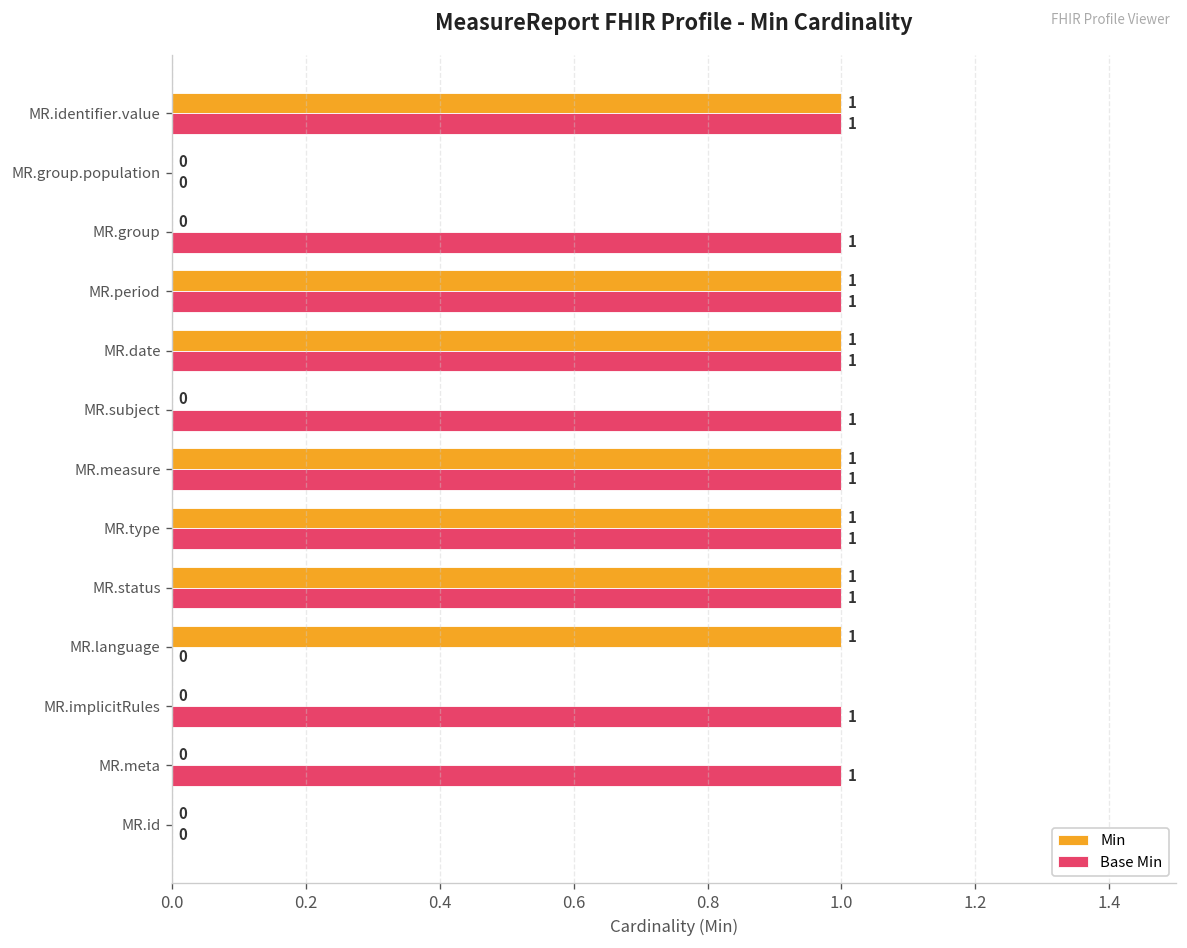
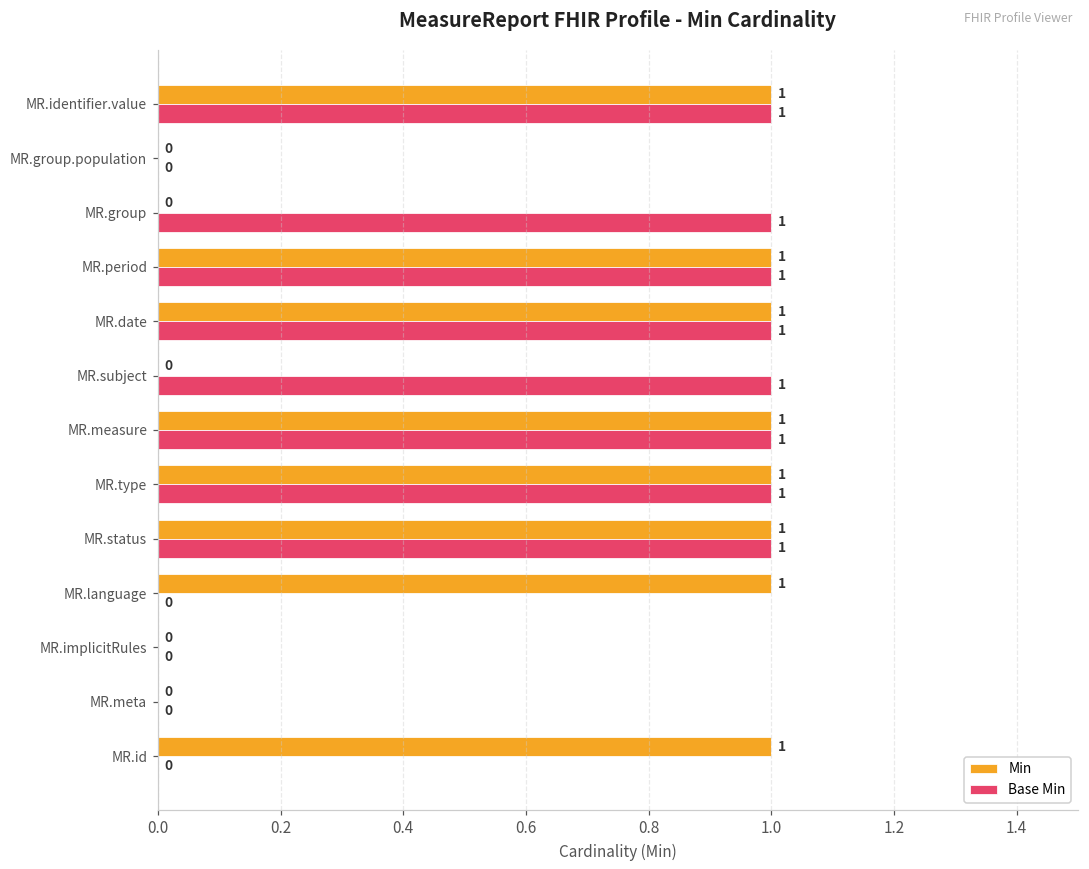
  {
    "Min": {
      "MR.identifier.value": 1,
      "MR.group.population": 0,
      "MR.group": 0,
      "MR.period": 1,
      "MR.date": 1,
      "MR.subject": 0,
      "MR.measure": 1,
      "MR.type": 1,
      "MR.status": 1,
      "MR.language": 1,
      "MR.implicitRules": 0,
      "MR.meta": 0,
-     "MR.id": 0
+     "MR.id": 1
    },
    "Base Min": {
      "MR.identifier.value": 1,
      "MR.group.population": 0,
      "MR.group": 1,
      "MR.period": 1,
      "MR.date": 1,
      "MR.subject": 1,
      "MR.measure": 1,
      "MR.type": 1,
      "MR.status": 1,
      "MR.language": 0,
-     "MR.implicitRules": 1,
-     "MR.meta": 1,
+     "MR.implicitRules": 0,
+     "MR.meta": 0,
      "MR.id": 0
    }
  }
